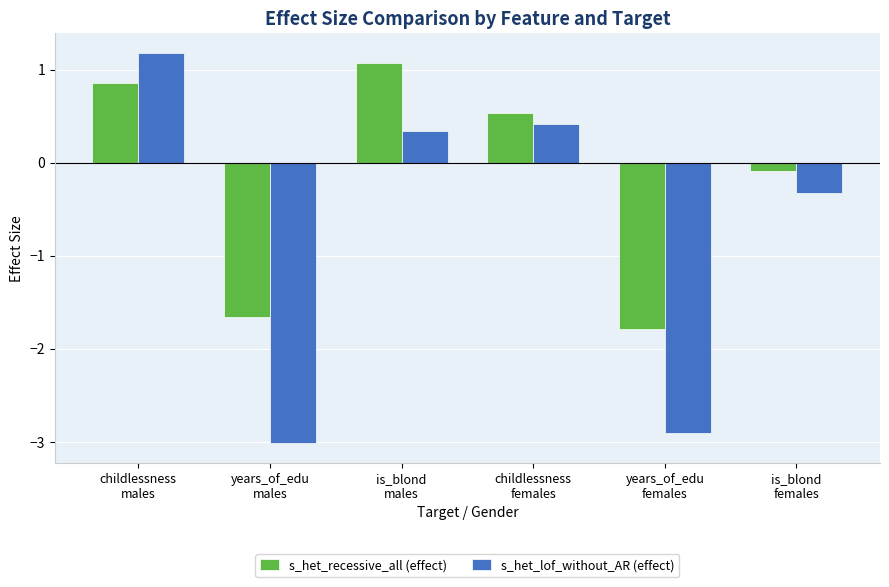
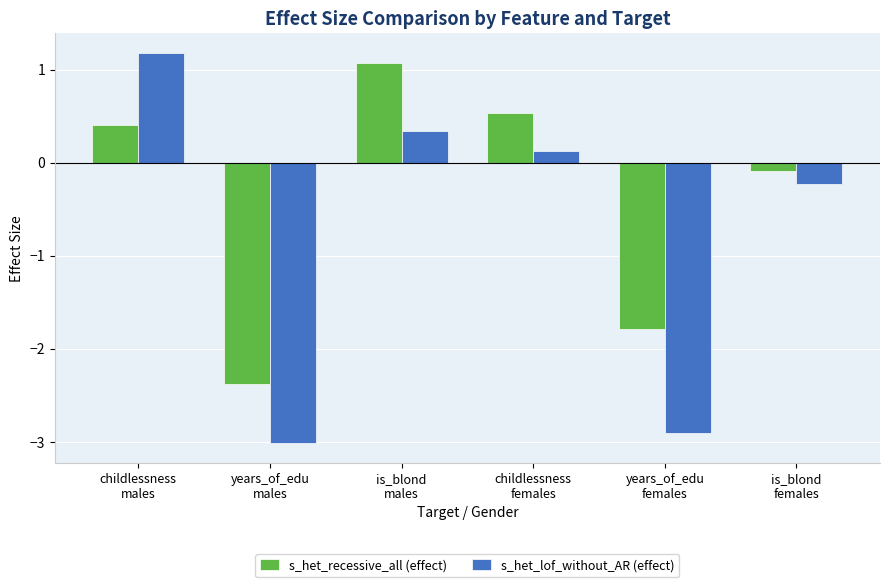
  {
    "s_het_recessive_all (effect)": {
-     "childlessness males": 0.9,
-     "years_of_edu males": -1.7,
+     "childlessness males": 0.4,
+     "years_of_edu males": -2.4,
      "is_blond males": 1.1,
      "childlessness females": 0.5,
      "years_of_edu females": -1.8,
      "is_blond females": -0.1
    },
    "s_het_lof_without_AR (effect)": {
      "childlessness males": 1.2,
      "years_of_edu males": -3.0,
      "is_blond males": 0.3,
-     "childlessness females": 0.4,
+     "childlessness females": 0.1,
      "years_of_edu females": -2.9,
-     "is_blond females": -0.3
+     "is_blond females": -0.2
    }
  }
